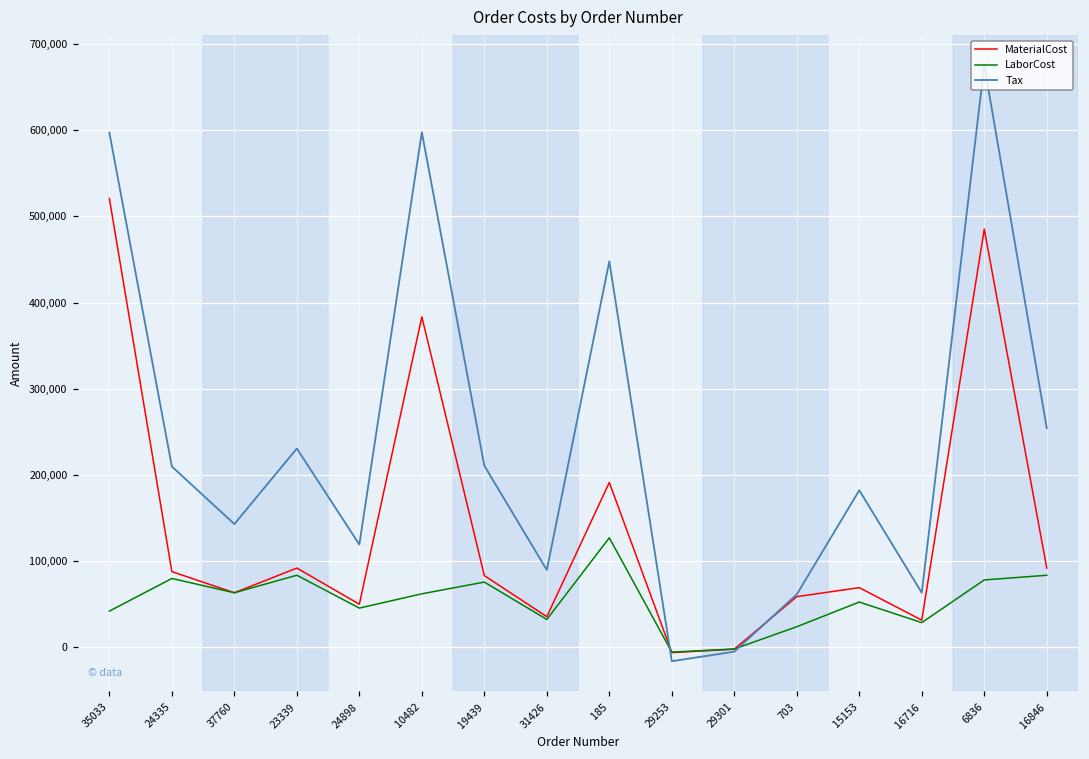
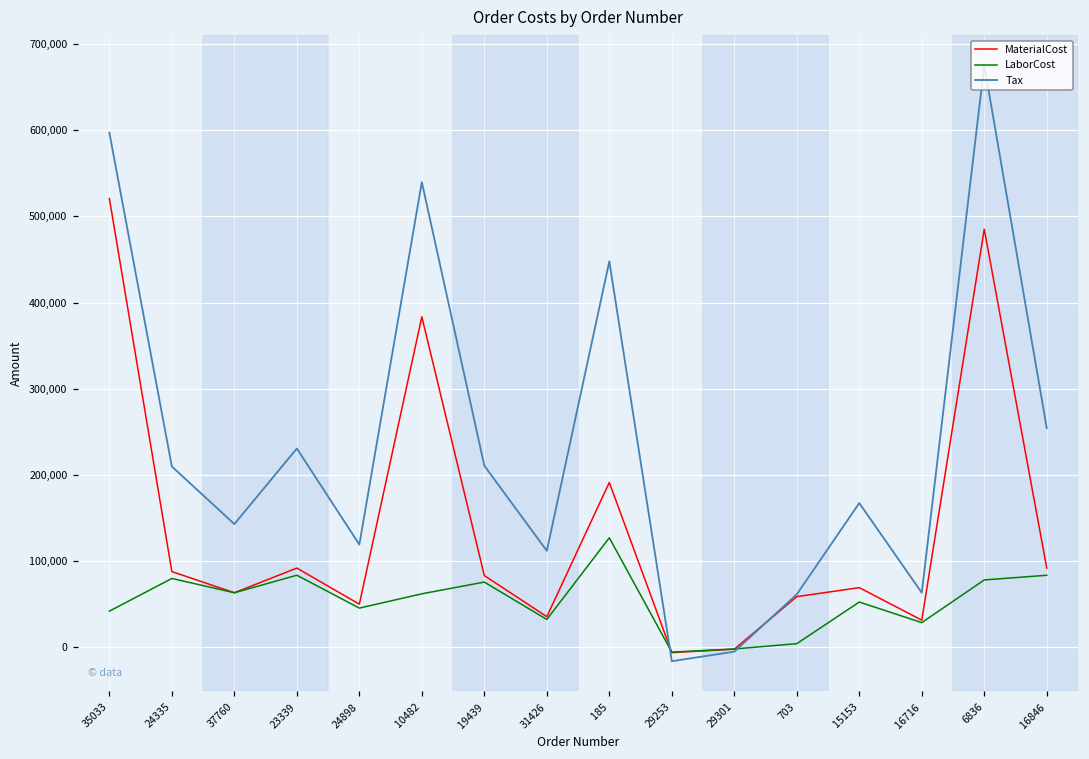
  {
    "MaterialCost": {
      "35033": "520,000",
      "24335": "90,000",
      "23339": "90,000",
      "24898": "50,000",
      "10482": "380,000",
      "19439": "80,000",
      "185": "190,000",
      "15153": "70,000",
      "6836": "490,000",
      "16846": "90,000"
    },
    "LaborCost": {
      "35033": "40,000",
      "24335": "80,000",
      "23339": "80,000",
      "24898": "50,000",
      "10482": "60,000",
      "19439": "80,000",
      "185": "130,000",
-     "703": "20,000",
+     "703": "0",
      "15153": "50,000",
      "6836": "80,000",
      "16846": "80,000"
    },
    "Tax": {
      "35033": "600,000",
      "24335": "210,000",
      "37760": "140,000",
      "23339": "230,000",
      "24898": "120,000",
-     "10482": "600,000",
+     "10482": "540,000",
      "19439": "210,000",
-     "31426": "90,000",
+     "31426": "110,000",
      "185": "450,000",
      "29253": "-20,000",
-     "15153": "180,000",
+     "15153": "170,000",
      "16716": "60,000",
      "16846": "250,000"
    }
  }
